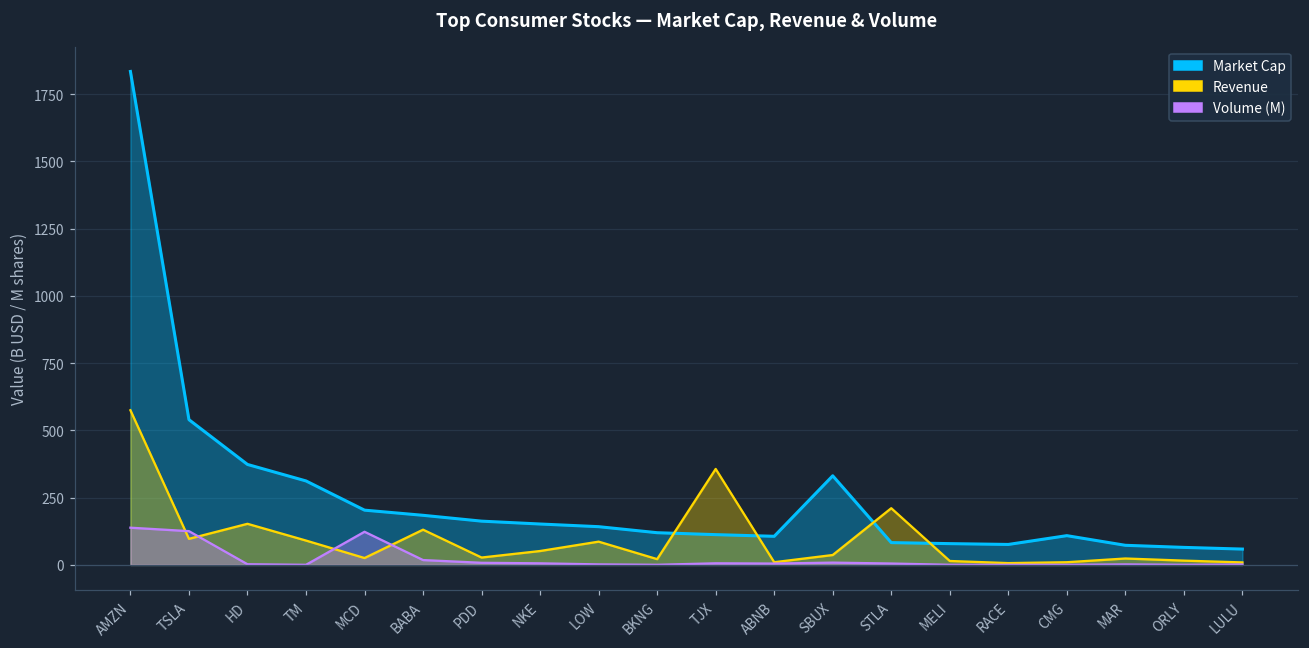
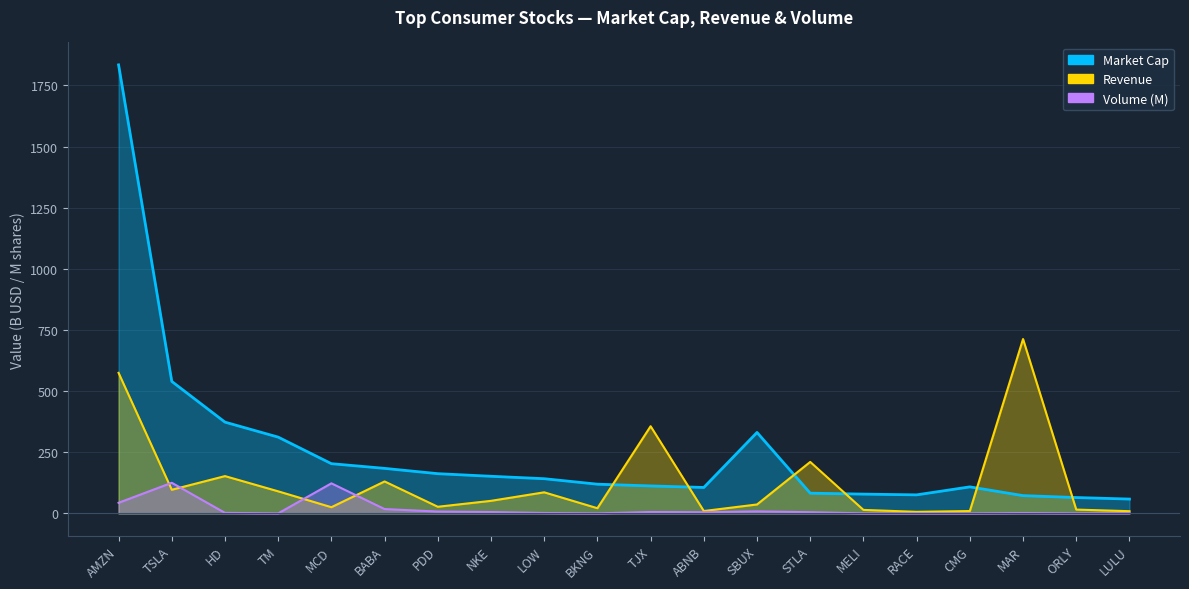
  {
    "Market Cap": {
      "AMZN": 1830,
      "TSLA": 540,
      "HD": 370,
      "TM": 310,
      "MCD": 200,
      "BABA": 180,
      "PDD": 160,
      "NKE": 150,
      "LOW": 140,
      "BKNG": 120,
      "TJX": 110,
      "ABNB": 110,
      "SBUX": 330,
      "STLA": 80,
      "MELI": 80,
      "RACE": 80,
      "CMG": 110,
      "MAR": 70,
      "ORLY": 70,
      "LULU": 60
    },
    "Revenue": {
      "AMZN": 570,
      "TSLA": 100,
      "HD": 150,
      "TM": 90,
      "MCD": 30,
      "BABA": 130,
      "PDD": 30,
      "NKE": 50,
      "LOW": 90,
      "BKNG": 20,
      "TJX": 360,
      "SBUX": 40,
      "STLA": 210,
      "MELI": 10,
-     "MAR": 20,
+     "MAR": 710,
      "ORLY": 20
    },
    "Volume (M)": {
-     "AMZN": 140,
+     "AMZN": 40,
      "TSLA": 130,
      "HD": 0,
      "TM": 0,
      "MCD": 120,
      "BABA": 20,
      "PDD": 10,
      "NKE": 10,
      "LOW": 0,
      "BKNG": 0,
      "TJX": 10,
      "SBUX": 10,
      "STLA": 10,
      "MELI": 0,
      "MAR": 0,
      "ORLY": 0
    }
  }
